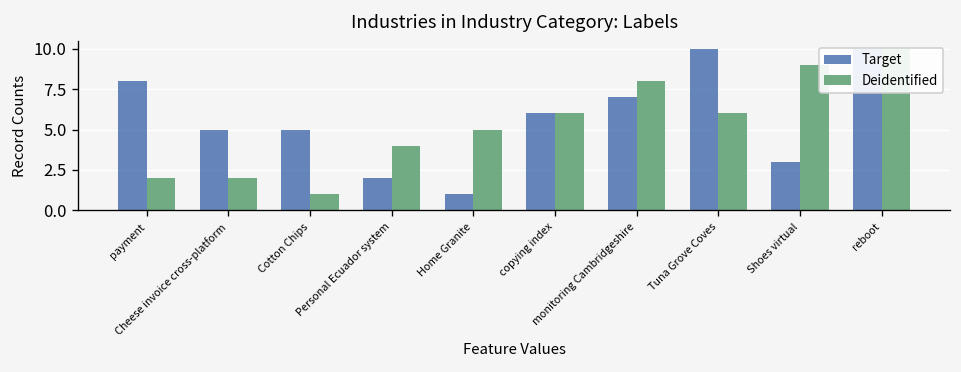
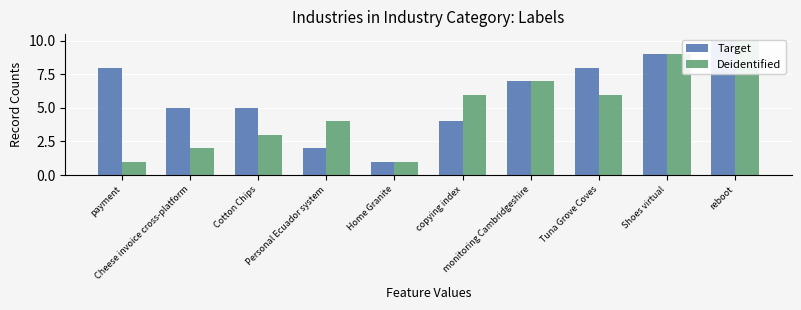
  {
    "Target": {
      "payment": 8,
      "Cheese invoice cross-platform": 5,
      "Cotton Chips": 5,
      "Personal Ecuador system": 2,
      "Home Granite": 1,
-     "copying index": 6,
+     "copying index": 4,
      "monitoring Cambridgeshire": 7,
-     "Tuna Grove Coves": 10,
-     "Shoes virtual": 3
+     "Tuna Grove Coves": 8,
+     "Shoes virtual": 9
    },
    "Deidentified": {
-     "payment": 2,
+     "payment": 1,
      "Cheese invoice cross-platform": 2,
-     "Cotton Chips": 1,
+     "Cotton Chips": 3,
      "Personal Ecuador system": 4,
-     "Home Granite": 5,
+     "Home Granite": 1,
      "copying index": 6,
-     "monitoring Cambridgeshire": 8,
+     "monitoring Cambridgeshire": 7,
      "Tuna Grove Coves": 6,
      "Shoes virtual": 9
    }
  }
